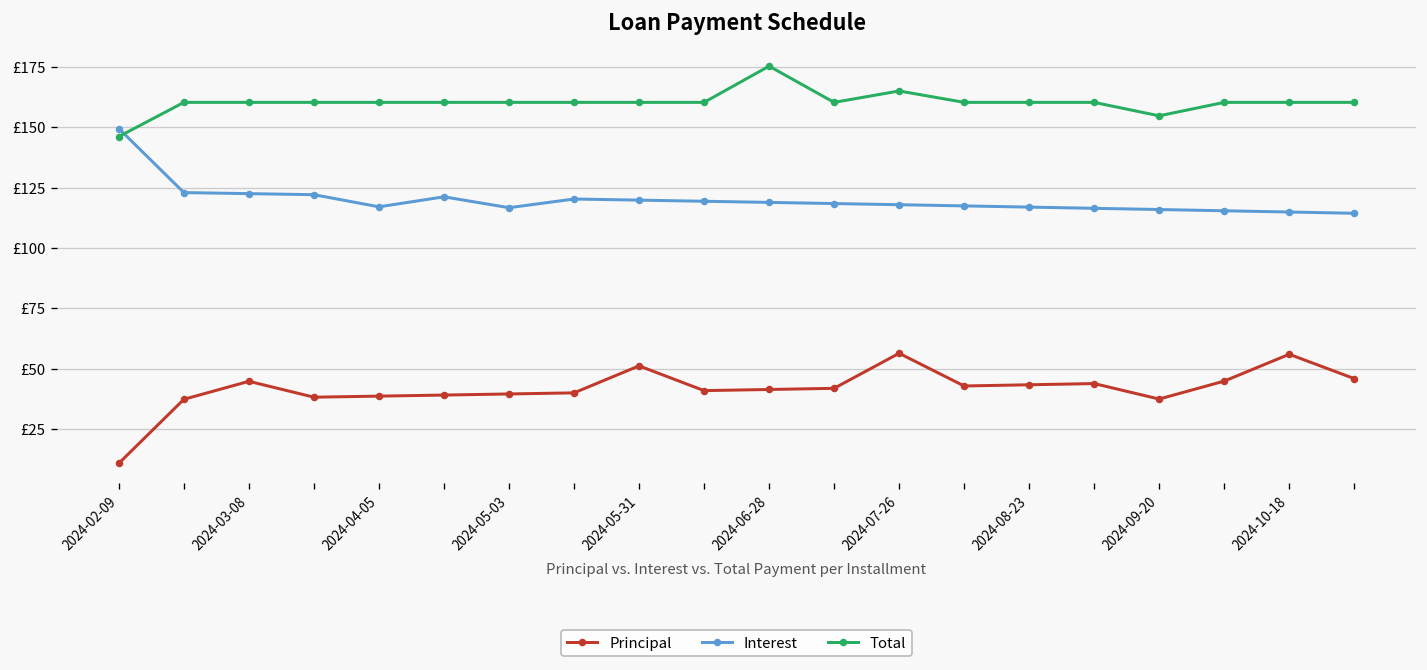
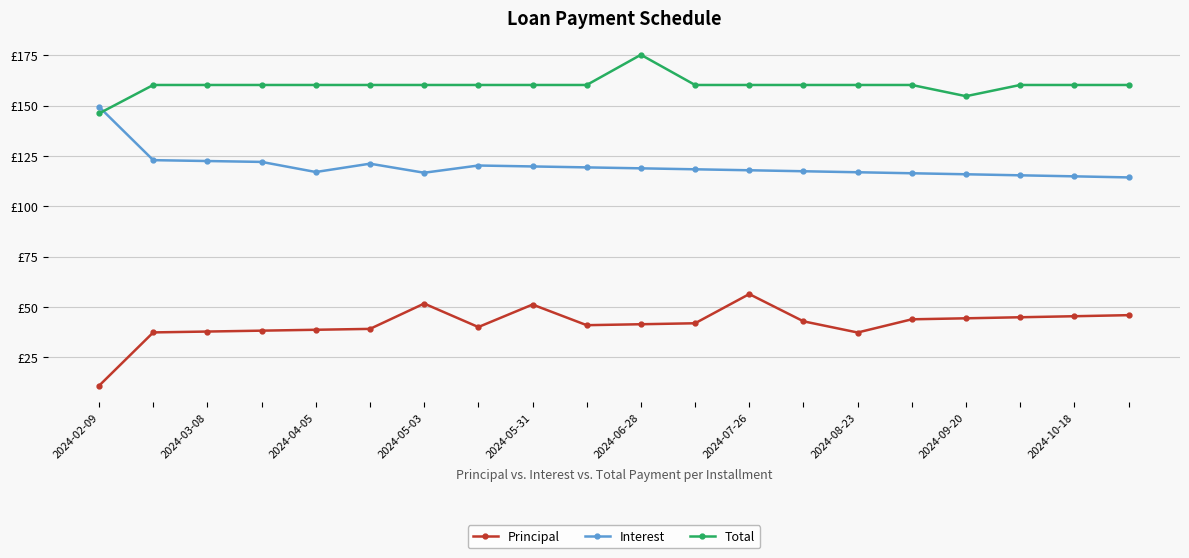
  {
    "Principal": {
      "2024-02-09": "£11",
-     "2024-03-08": "£45",
+     "2024-03-08": "£38",
      "2024-04-05": "£39",
-     "2024-05-03": "£40",
+     "2024-05-03": "£52",
      "2024-05-31": "£51",
      "2024-06-28": "£41",
      "2024-07-26": "£56",
-     "2024-08-23": "£43",
-     "2024-09-20": "£37",
-     "2024-10-18": "£56"
+     "2024-08-23": "£37",
+     "2024-09-20": "£44",
+     "2024-10-18": "£45"
    },
    "Interest": {
      "2024-02-09": "£149",
      "2024-03-08": "£123",
      "2024-04-05": "£117",
      "2024-05-03": "£117",
      "2024-05-31": "£120",
      "2024-06-28": "£119",
      "2024-07-26": "£118",
      "2024-08-23": "£117",
      "2024-09-20": "£116",
      "2024-10-18": "£115"
    },
    "Total": {
      "2024-02-09": "£146",
      "2024-03-08": "£160",
      "2024-04-05": "£160",
      "2024-05-03": "£160",
      "2024-05-31": "£160",
      "2024-06-28": "£175",
-     "2024-07-26": "£165",
+     "2024-07-26": "£160",
      "2024-08-23": "£160",
      "2024-09-20": "£155",
      "2024-10-18": "£160"
    }
  }
